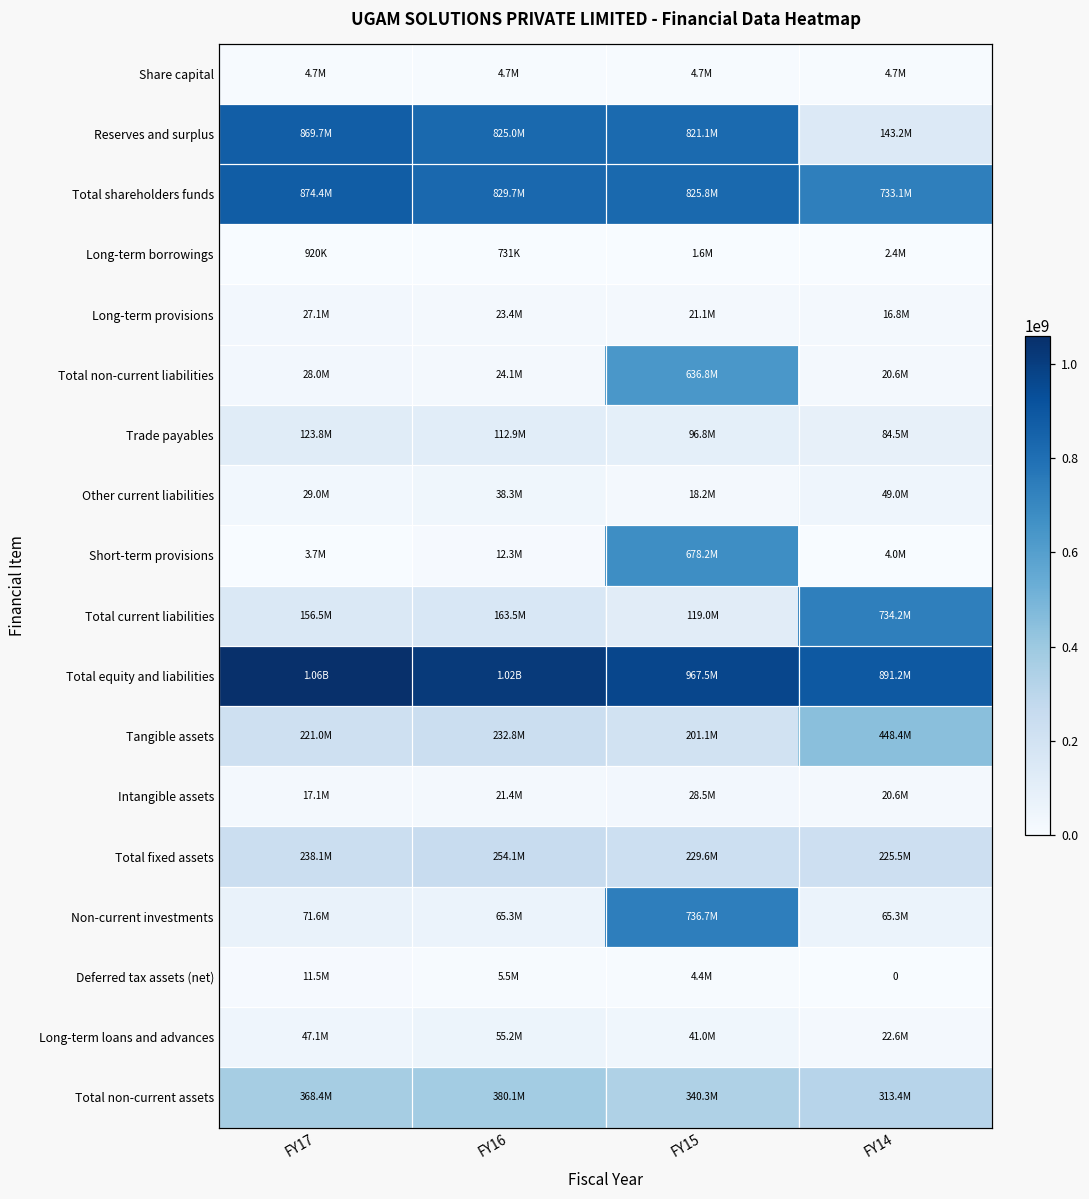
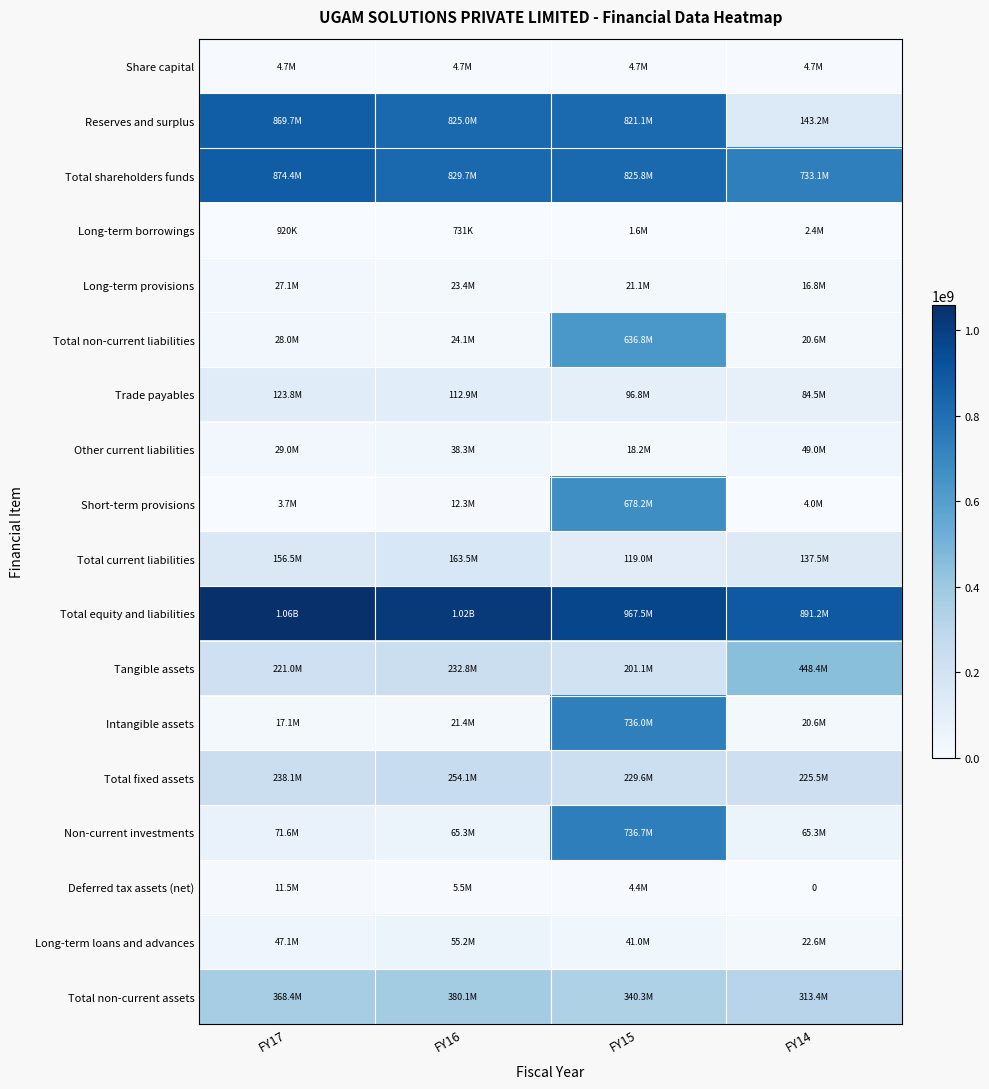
  {
    "Share capital": {
      "FY17": "4.7M",
      "FY16": "4.7M",
      "FY15": "4.7M",
      "FY14": "4.7M"
    },
    "Reserves and surplus": {
      "FY17": "869.7M",
      "FY16": "825.0M",
      "FY15": "821.1M",
      "FY14": "143.2M"
    },
    "Total shareholders funds": {
      "FY17": "874.4M",
      "FY16": "829.7M",
      "FY15": "825.8M",
      "FY14": "733.1M"
    },
    "Long-term borrowings": {
      "FY17": "920K",
      "FY16": "731K",
      "FY15": "1.6M",
      "FY14": "2.4M"
    },
    "Long-term provisions": {
      "FY17": "27.1M",
      "FY16": "23.4M",
      "FY15": "21.1M",
      "FY14": "16.8M"
    },
    "Total non-current liabilities": {
      "FY17": "28.0M",
      "FY16": "24.1M",
      "FY15": "636.8M",
      "FY14": "20.6M"
    },
    "Trade payables": {
      "FY17": "123.8M",
      "FY16": "112.9M",
      "FY15": "96.8M",
      "FY14": "84.5M"
    },
    "Other current liabilities": {
      "FY17": "29.0M",
      "FY16": "38.3M",
      "FY15": "18.2M",
      "FY14": "49.0M"
    },
    "Short-term provisions": {
      "FY17": "3.7M",
      "FY16": "12.3M",
      "FY15": "678.2M",
      "FY14": "4.0M"
    },
    "Total current liabilities": {
      "FY17": "156.5M",
      "FY16": "163.5M",
      "FY15": "119.0M",
-     "FY14": "734.2M"
+     "FY14": "137.5M"
    },
    "Total equity and liabilities": {
      "FY17": "1.06B",
      "FY16": "1.02B",
      "FY15": "967.5M",
      "FY14": "891.2M"
    },
    "Tangible assets": {
      "FY17": "221.0M",
      "FY16": "232.8M",
      "FY15": "201.1M",
      "FY14": "448.4M"
    },
    "Intangible assets": {
      "FY17": "17.1M",
      "FY16": "21.4M",
-     "FY15": "28.5M",
+     "FY15": "736.0M",
      "FY14": "20.6M"
    },
    "Total fixed assets": {
      "FY17": "238.1M",
      "FY16": "254.1M",
      "FY15": "229.6M",
      "FY14": "225.5M"
    },
    "Non-current investments": {
      "FY17": "71.6M",
      "FY16": "65.3M",
      "FY15": "736.7M",
      "FY14": "65.3M"
    },
    "Deferred tax assets (net)": {
      "FY17": "11.5M",
      "FY16": "5.5M",
      "FY15": "4.4M",
      "FY14": "0"
    },
    "Long-term loans and advances": {
      "FY17": "47.1M",
      "FY16": "55.2M",
      "FY15": "41.0M",
      "FY14": "22.6M"
    },
    "Total non-current assets": {
      "FY17": "368.4M",
      "FY16": "380.1M",
      "FY15": "340.3M",
      "FY14": "313.4M"
    }
  }
